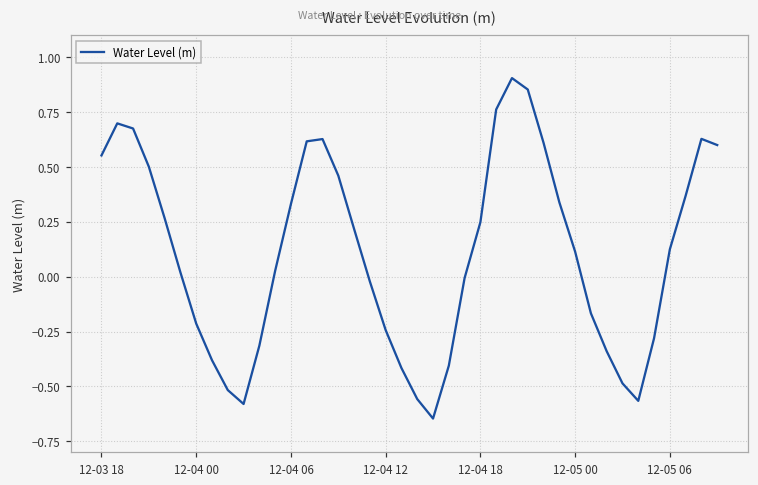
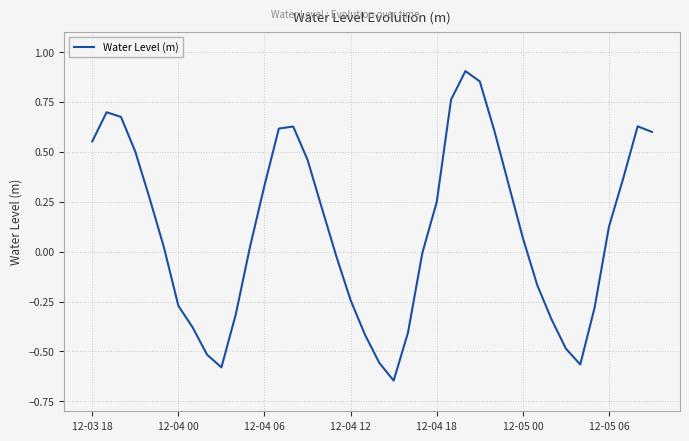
  {
    "12-03 18": 0.55,
-   "12-04 00": -0.21,
+   "12-04 00": -0.27,
    "12-04 06": 0.33,
    "12-04 12": -0.24,
    "12-04 18": 0.25,
-   "12-05 00": 0.11,
+   "12-05 00": 0.07,
    "12-05 06": 0.12
  }
